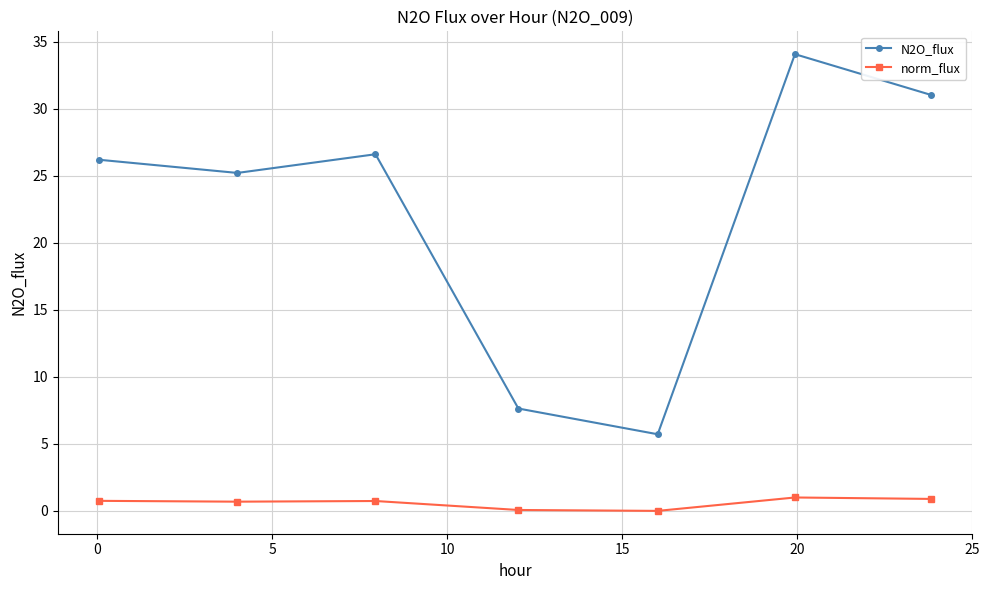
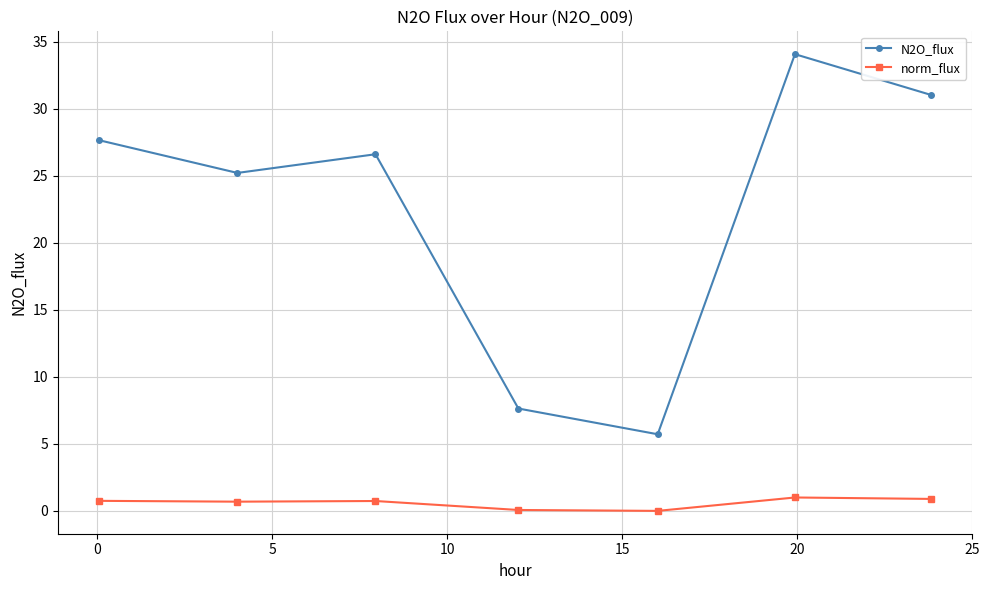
  {
    "N2O_flux": {
-     "0": 26.2,
+     "0": 27.6,
      "20": 34.1
    },
    "norm_flux": {
      "0": 0.7,
      "20": 1.0
    }
  }
